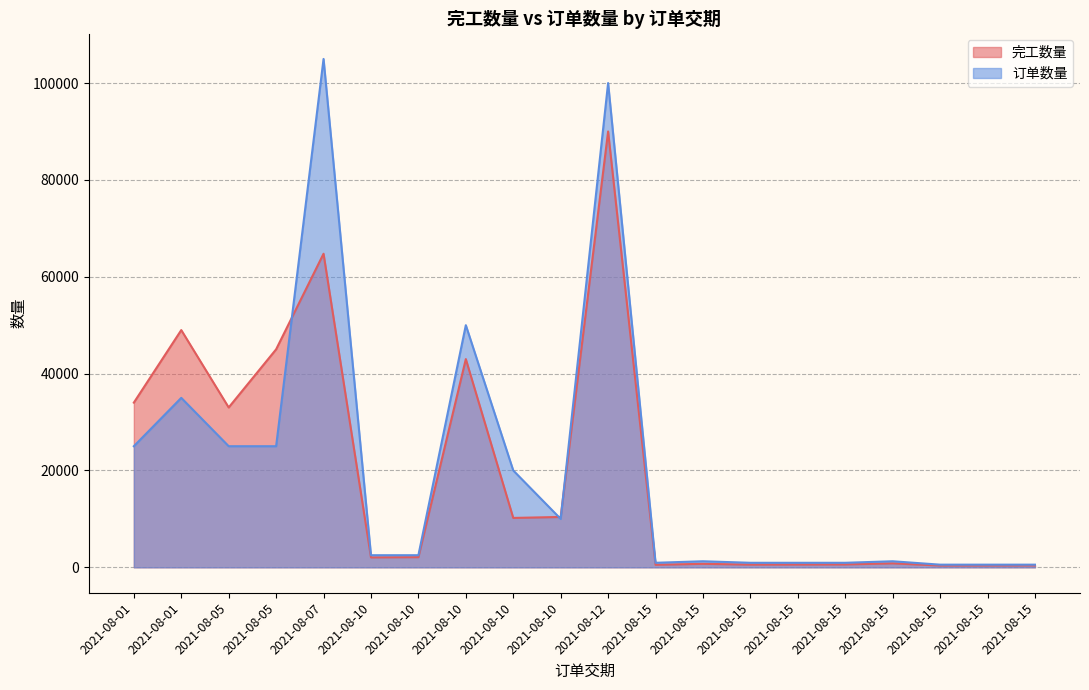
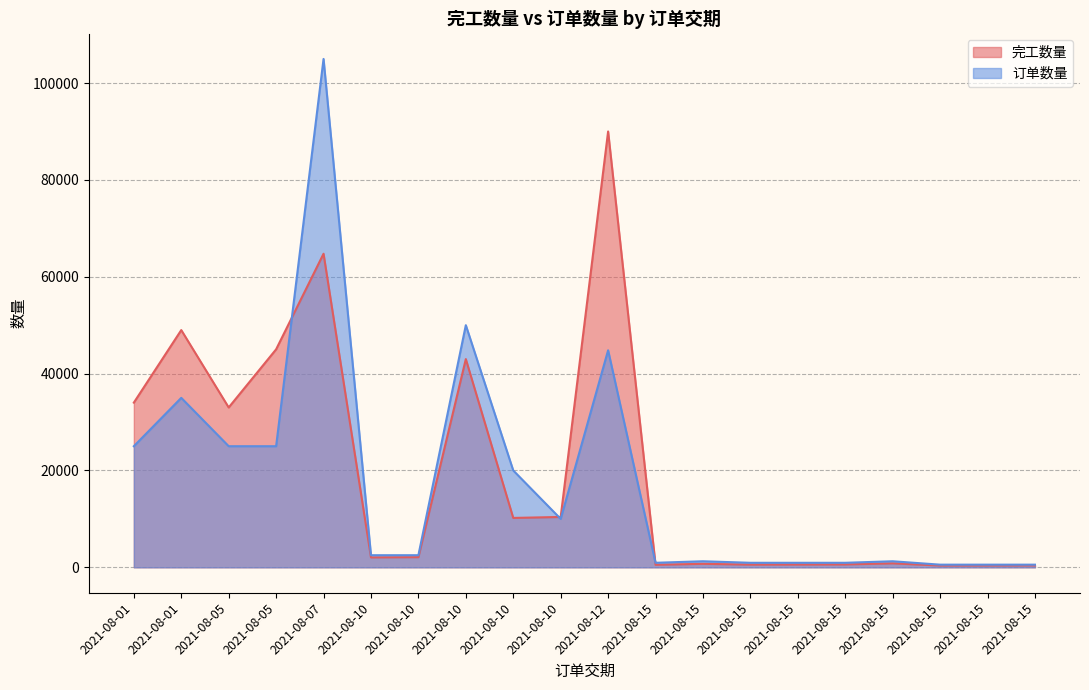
  {
    "完工数量": {
      "2021-08-07": 65000,
      "2021-08-12": 90000
    },
    "订单数量": {
      "2021-08-07": 105000,
-     "2021-08-12": 100000
+     "2021-08-12": 45000
    }
  }
